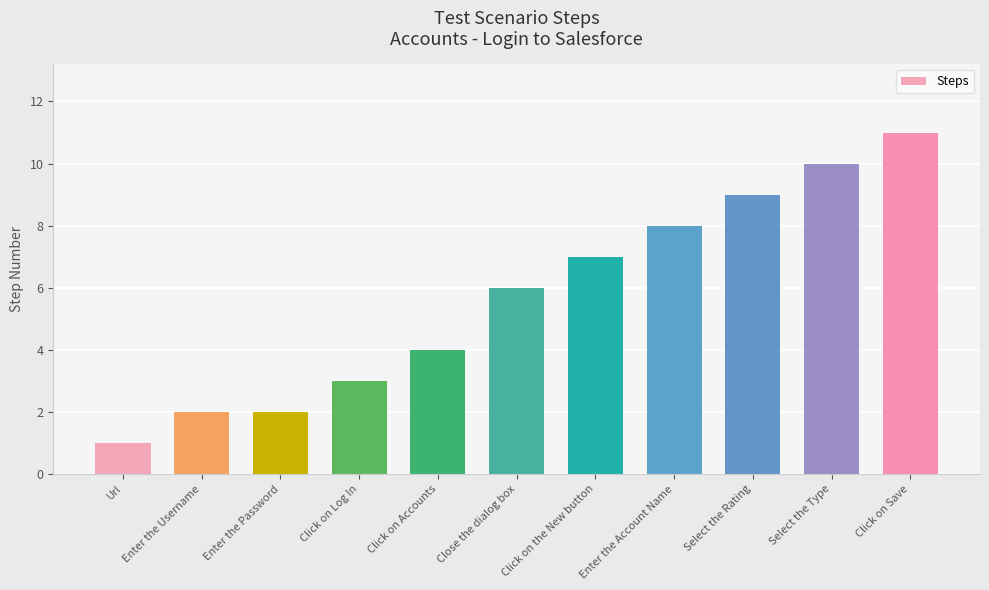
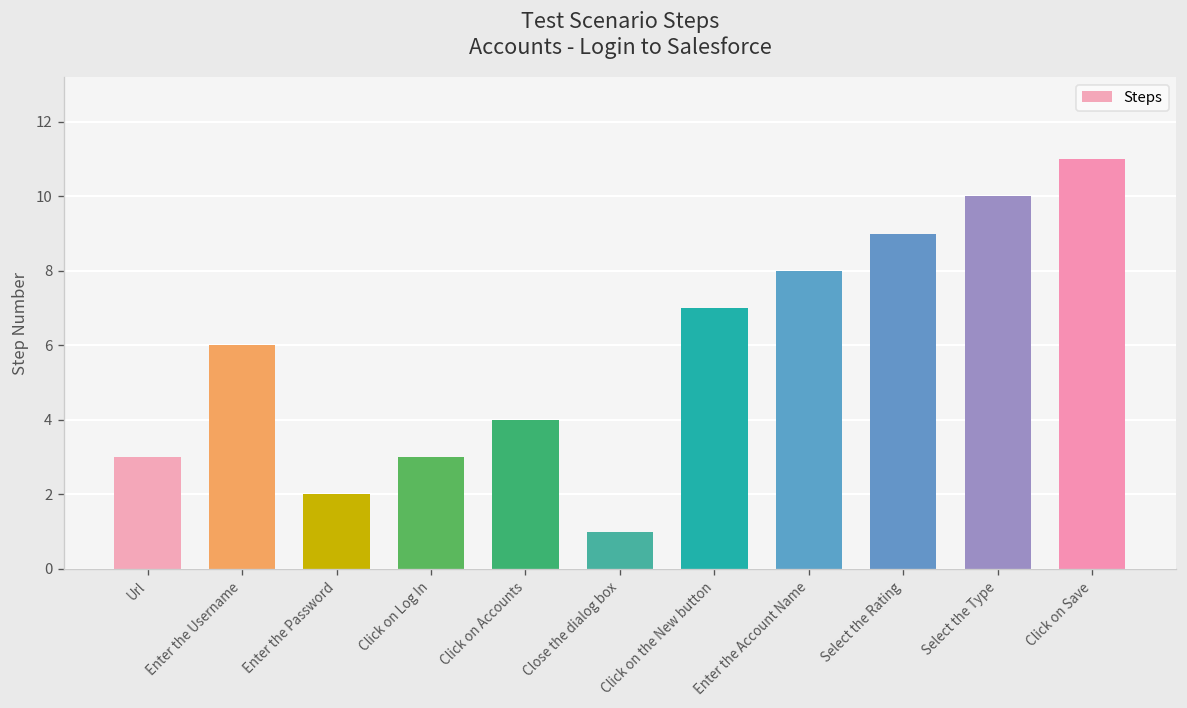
  {
-   "Url": 1,
-   "Enter the Username": 2,
+   "Url": 3,
+   "Enter the Username": 6,
    "Enter the Password": 2,
    "Click on Log In": 3,
    "Click on Accounts": 4,
-   "Close the dialog box": 6,
+   "Close the dialog box": 1,
    "Click on the New button": 7,
    "Enter the Account Name": 8,
    "Select the Rating": 9,
    "Select the Type": 10,
    "Click on Save": 11
  }
